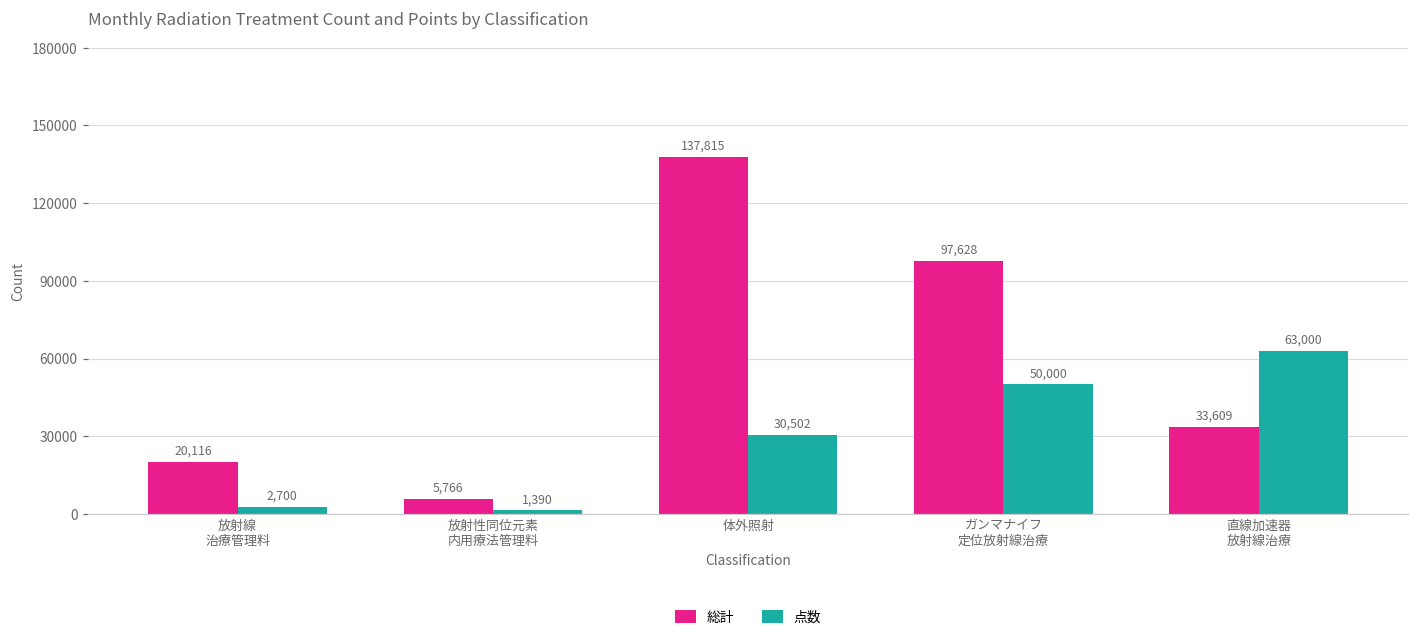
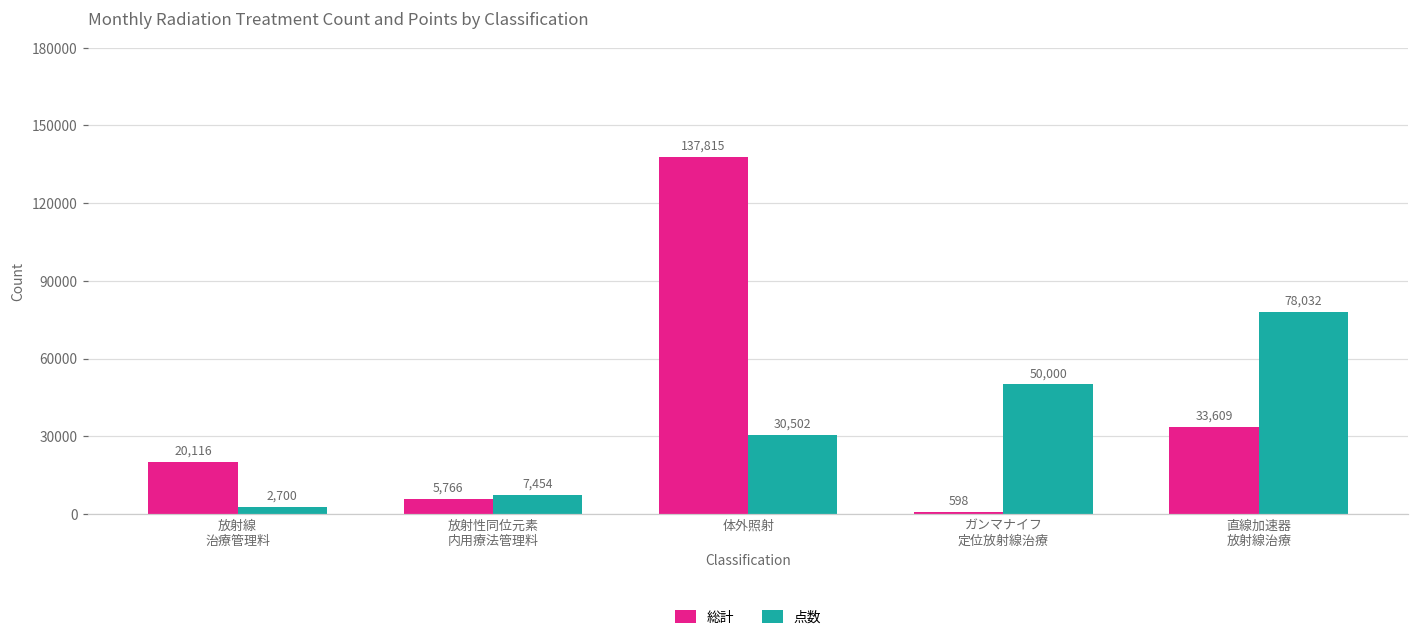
  {
    "総計": {
      "放射線 治療管理料": "20,116",
      "放射性同位元素 内用療法管理料": "5,766",
      "体外照射": "137,815",
-     "ガンマナイフ 定位放射線治療": "97,628",
+     "ガンマナイフ 定位放射線治療": "598",
      "直線加速器 放射線治療": "33,609"
    },
    "点数": {
      "放射線 治療管理料": "2,700",
-     "放射性同位元素 内用療法管理料": "1,390",
+     "放射性同位元素 内用療法管理料": "7,454",
      "体外照射": "30,502",
      "ガンマナイフ 定位放射線治療": "50,000",
-     "直線加速器 放射線治療": "63,000"
+     "直線加速器 放射線治療": "78,032"
    }
  }
